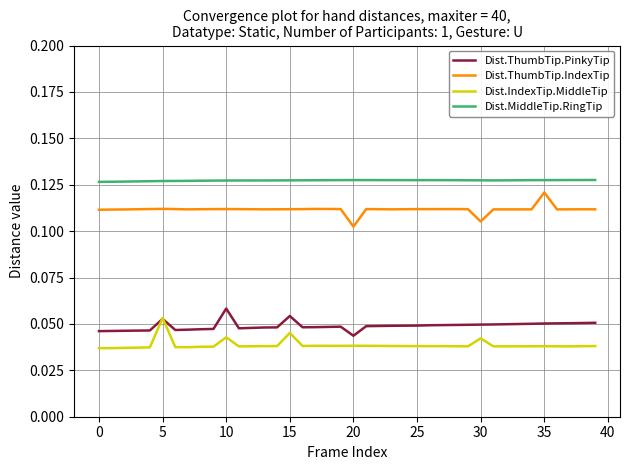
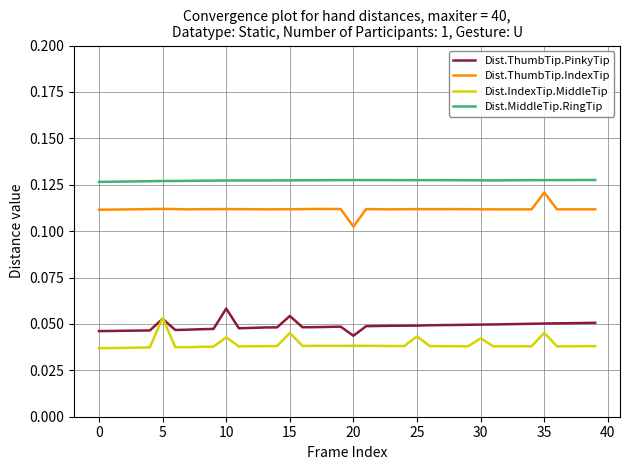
  {
    "Dist.ThumbTip.PinkyTip": {
      "0": 0.046,
      "10": 0.058,
      "15": 0.054,
      "20": 0.044,
      "25": 0.049,
      "30": 0.050,
      "35": 0.050
    },
    "Dist.ThumbTip.IndexTip": {
      "0": 0.112,
      "5": 0.112,
      "10": 0.112,
      "15": 0.112,
      "20": 0.102,
      "25": 0.112,
-     "30": 0.105,
+     "30": 0.112,
      "35": 0.121
    },
    "Dist.IndexTip.MiddleTip": {
      "0": 0.037,
      "10": 0.043,
      "15": 0.045,
      "20": 0.038,
-     "25": 0.038,
+     "25": 0.043,
      "30": 0.042,
-     "35": 0.038
+     "35": 0.045
    },
    "Dist.MiddleTip.RingTip": {
      "0": 0.127,
      "5": 0.127,
      "10": 0.127,
      "15": 0.127,
      "20": 0.128,
      "25": 0.127,
      "30": 0.127,
      "35": 0.127
    }
  }
